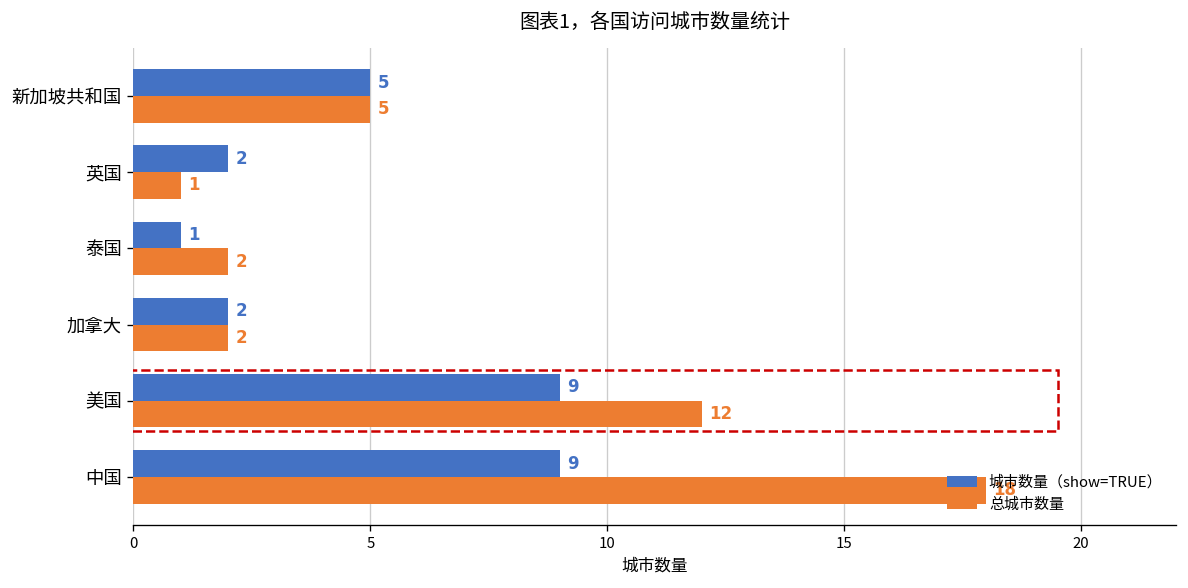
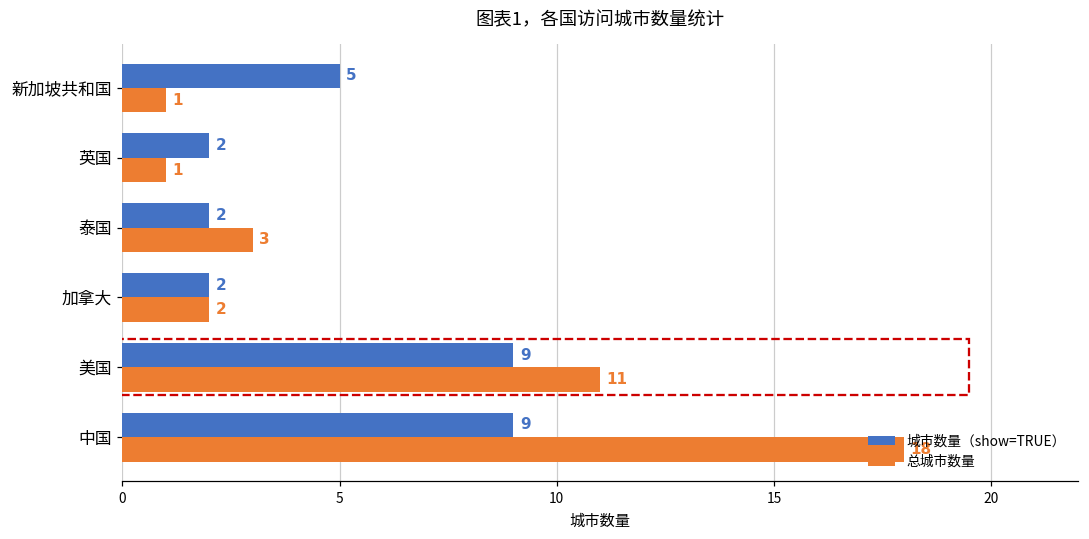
  {
    "城市数量（show=TRUE）": {
      "新加坡共和国": 5,
      "英国": 2,
-     "泰国": 1,
+     "泰国": 2,
      "加拿大": 2,
      "美国": 9,
      "中国": 9
    },
    "总城市数量": {
-     "新加坡共和国": 5,
+     "新加坡共和国": 1,
      "英国": 1,
-     "泰国": 2,
+     "泰国": 3,
      "加拿大": 2,
-     "美国": 12,
+     "美国": 11,
      "中国": 18
    }
  }
